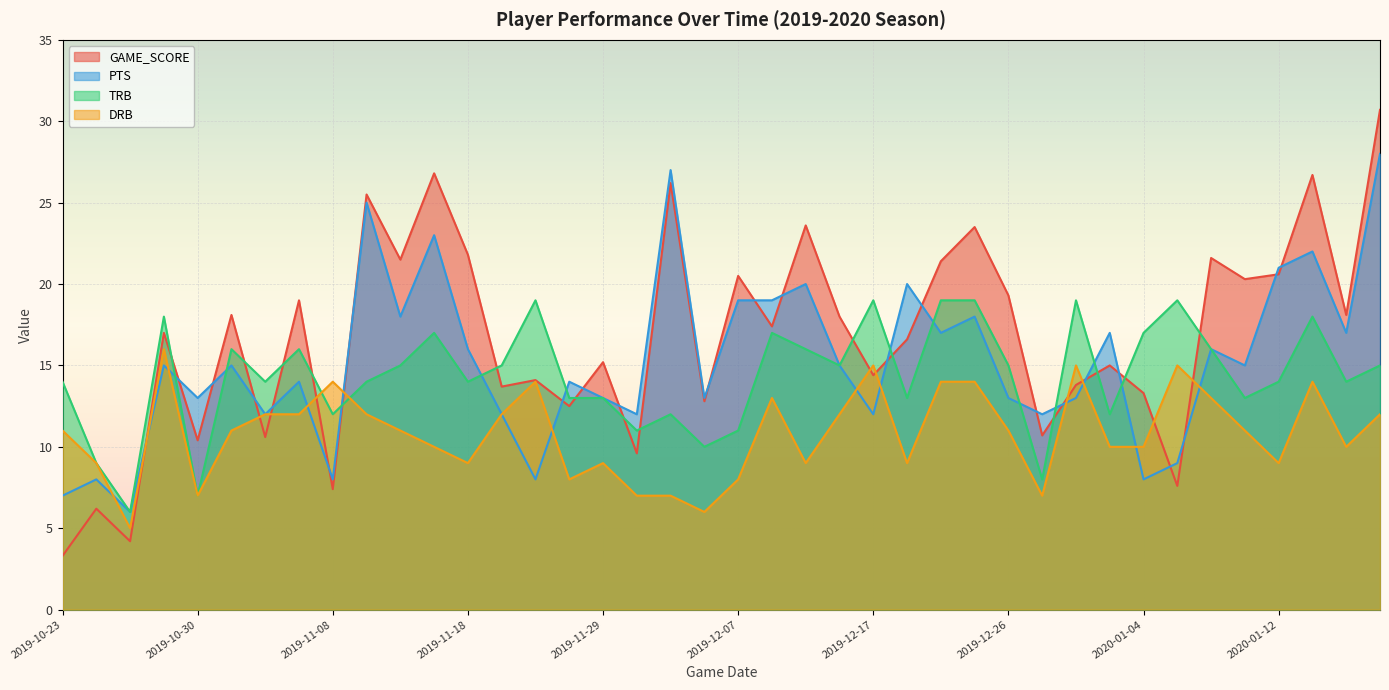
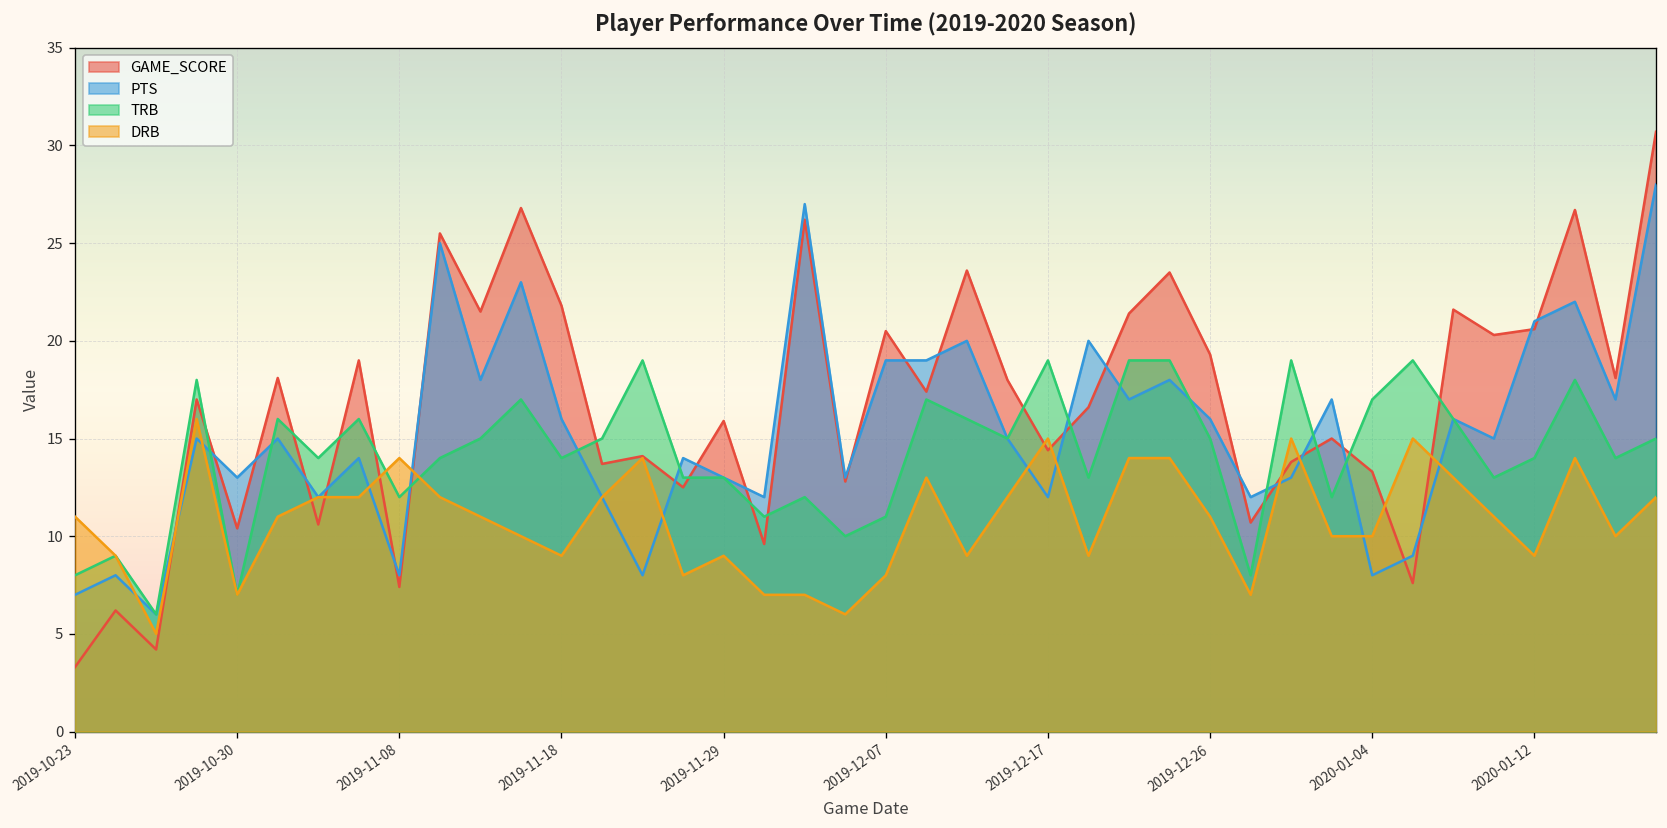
  {
    "GAME_SCORE": {
      "2019-10-23": 3.3,
      "2019-10-30": 10.4,
      "2019-11-08": 7.4,
      "2019-11-18": 21.8,
-     "2019-11-29": 15.2,
+     "2019-11-29": 15.9,
      "2019-12-07": 20.5,
      "2019-12-17": 14.4,
      "2019-12-26": 19.3,
      "2020-01-04": 13.3,
      "2020-01-12": 20.6
    },
    "PTS": {
      "2019-10-23": 7,
      "2019-10-30": 13,
      "2019-11-08": 8,
      "2019-11-18": 16,
      "2019-12-07": 19,
      "2019-12-17": 12,
-     "2019-12-26": 13,
+     "2019-12-26": 16,
      "2020-01-04": 8,
      "2020-01-12": 21
    },
    "TRB": {
-     "2019-10-23": 14,
+     "2019-10-23": 8,
      "2019-11-08": 12,
      "2019-11-18": 14,
      "2019-12-07": 11,
      "2019-12-17": 19,
      "2019-12-26": 15,
      "2020-01-04": 17,
      "2020-01-12": 14
    },
    "DRB": {
      "2019-10-23": 11.0,
      "2019-11-08": 14.0,
      "2019-11-18": 9.0,
      "2019-11-29": 9.0,
      "2019-12-07": 8.0,
      "2019-12-17": 15.0,
      "2019-12-26": 11.0,
      "2020-01-04": 10.0,
      "2020-01-12": 9.0
    }
  }
